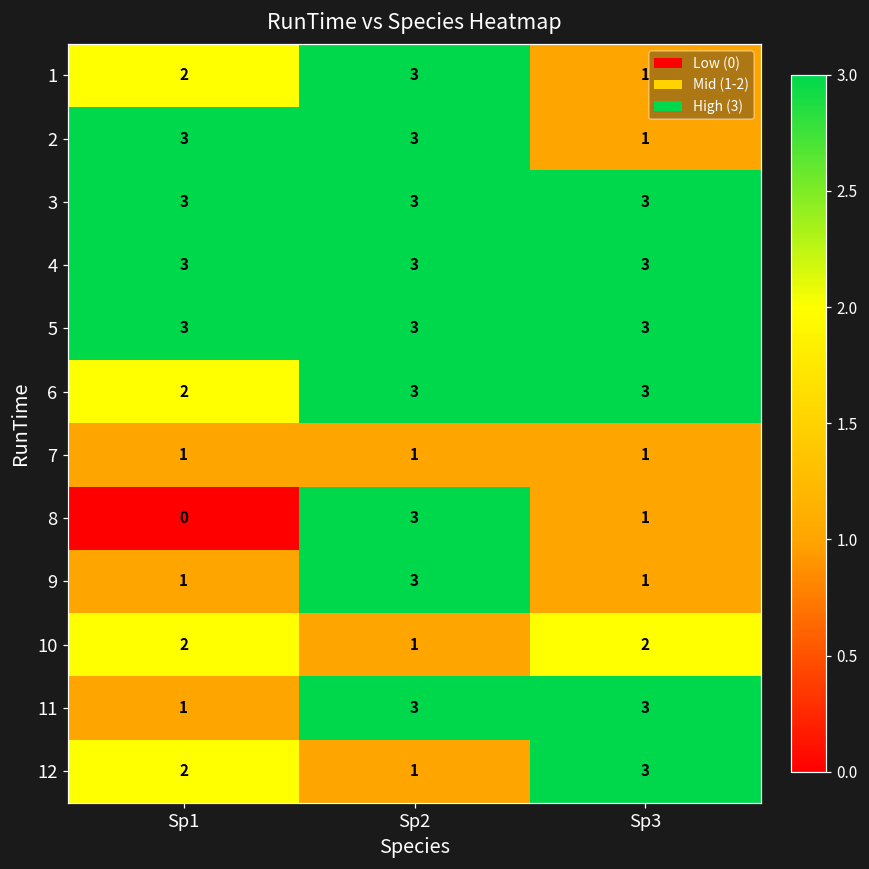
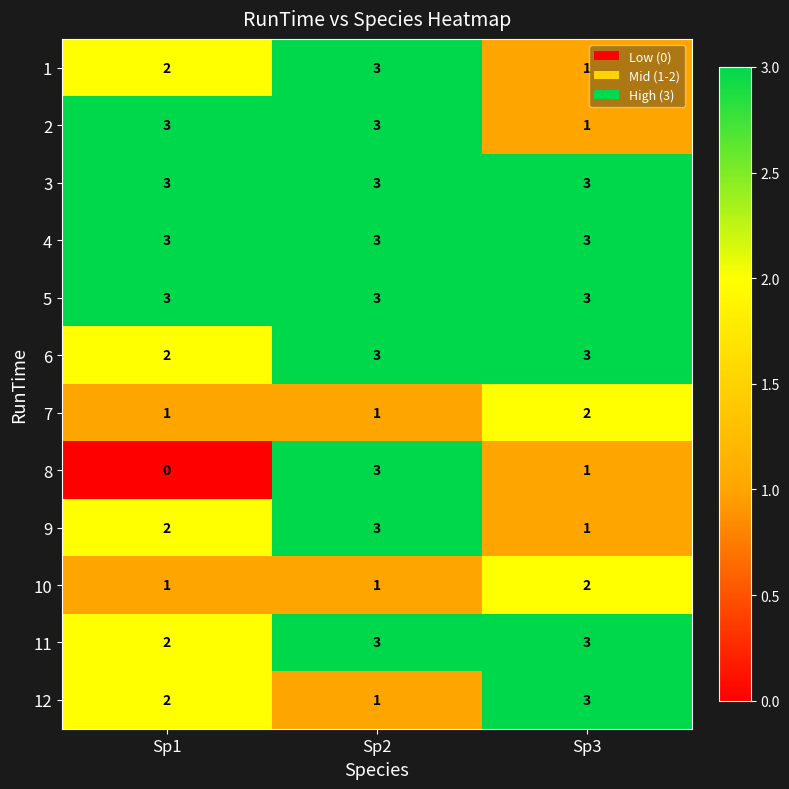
  {
    "1": {
      "Sp1": 2,
      "Sp2": 3
    },
    "2": {
      "Sp1": 3,
      "Sp2": 3,
      "Sp3": 1
    },
    "3": {
      "Sp1": 3,
      "Sp2": 3,
      "Sp3": 3
    },
    "4": {
      "Sp1": 3,
      "Sp2": 3,
      "Sp3": 3
    },
    "5": {
      "Sp1": 3,
      "Sp2": 3,
      "Sp3": 3
    },
    "6": {
      "Sp1": 2,
      "Sp2": 3,
      "Sp3": 3
    },
    "7": {
      "Sp1": 1,
      "Sp2": 1,
-     "Sp3": 1
+     "Sp3": 2
    },
    "8": {
      "Sp1": 0,
      "Sp2": 3,
      "Sp3": 1
    },
    "9": {
-     "Sp1": 1,
+     "Sp1": 2,
      "Sp2": 3,
      "Sp3": 1
    },
    "10": {
-     "Sp1": 2,
+     "Sp1": 1,
      "Sp2": 1,
      "Sp3": 2
    },
    "11": {
-     "Sp1": 1,
+     "Sp1": 2,
      "Sp2": 3,
      "Sp3": 3
    },
    "12": {
      "Sp1": 2,
      "Sp2": 1,
      "Sp3": 3
    }
  }
